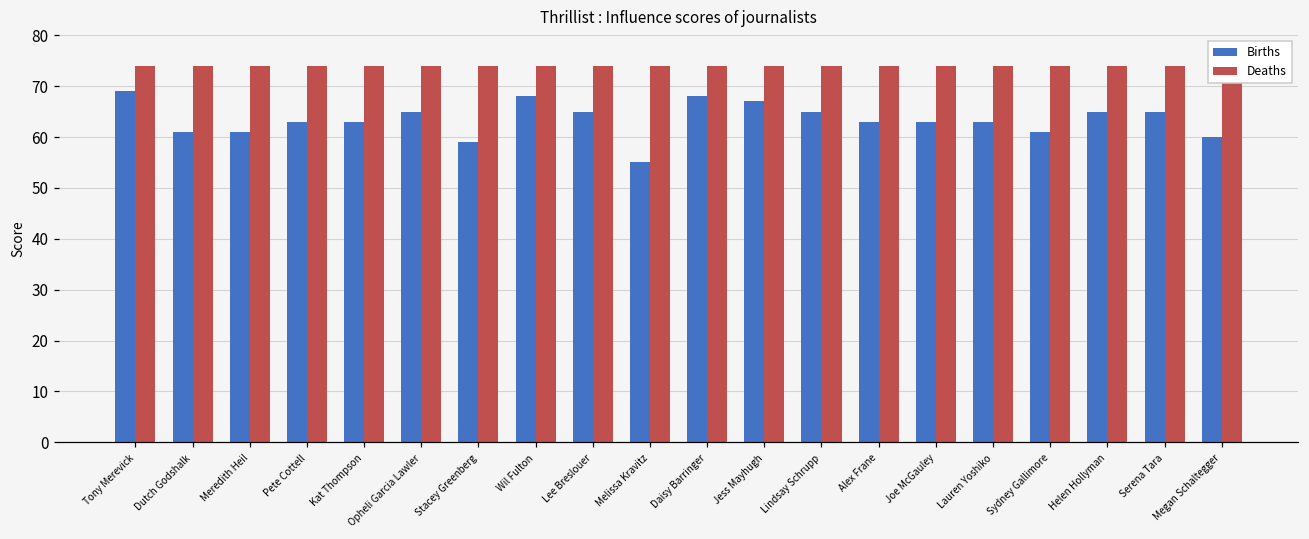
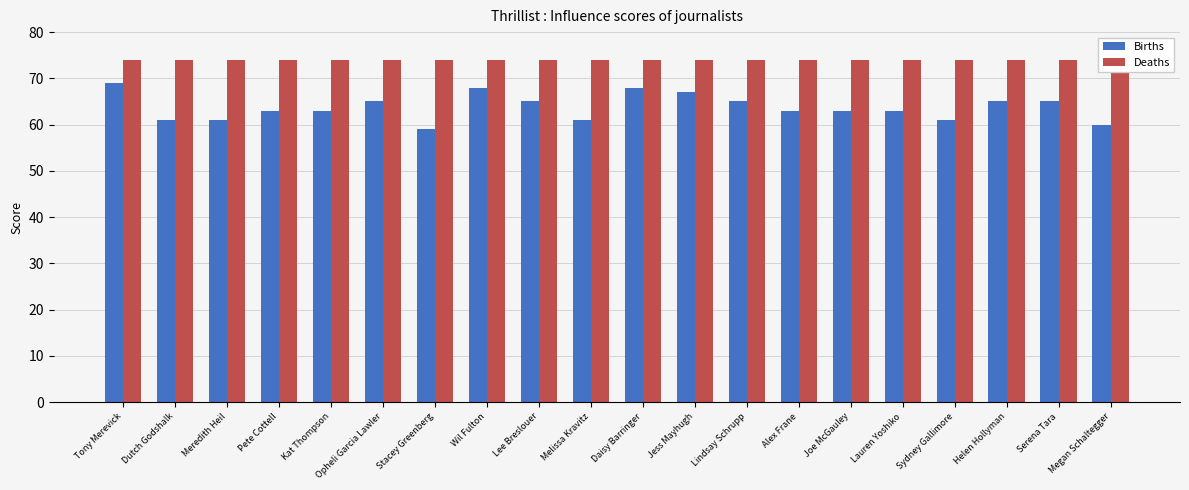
  {
    "Births": {
      "Tony Merevick": 69,
      "Dutch Godshalk": 61,
      "Meredith Heil": 61,
      "Pete Cottell": 63,
      "Kat Thompson": 63,
      "Opheli Garcia Lawler": 65,
      "Stacey Greenberg": 59,
      "Wil Fulton": 68,
      "Lee Breslouer": 65,
-     "Melissa Kravitz": 55,
+     "Melissa Kravitz": 61,
      "Daisy Barringer": 68,
      "Jess Mayhugh": 67,
      "Lindsay Schrupp": 65,
      "Alex Frane": 63,
      "Joe McGauley": 63,
      "Lauren Yoshiko": 63,
      "Sydney Gallimore": 61,
      "Helen Hollyman": 65,
      "Serena Tara": 65,
      "Megan Schaltegger": 60
    },
    "Deaths": {
      "Tony Merevick": 74,
      "Dutch Godshalk": 74,
      "Meredith Heil": 74,
      "Pete Cottell": 74,
      "Kat Thompson": 74,
      "Opheli Garcia Lawler": 74,
      "Stacey Greenberg": 74,
      "Wil Fulton": 74,
      "Lee Breslouer": 74,
      "Melissa Kravitz": 74,
      "Daisy Barringer": 74,
      "Jess Mayhugh": 74,
      "Lindsay Schrupp": 74,
      "Alex Frane": 74,
      "Joe McGauley": 74,
      "Lauren Yoshiko": 74,
      "Sydney Gallimore": 74,
      "Helen Hollyman": 74,
      "Serena Tara": 74
    }
  }
